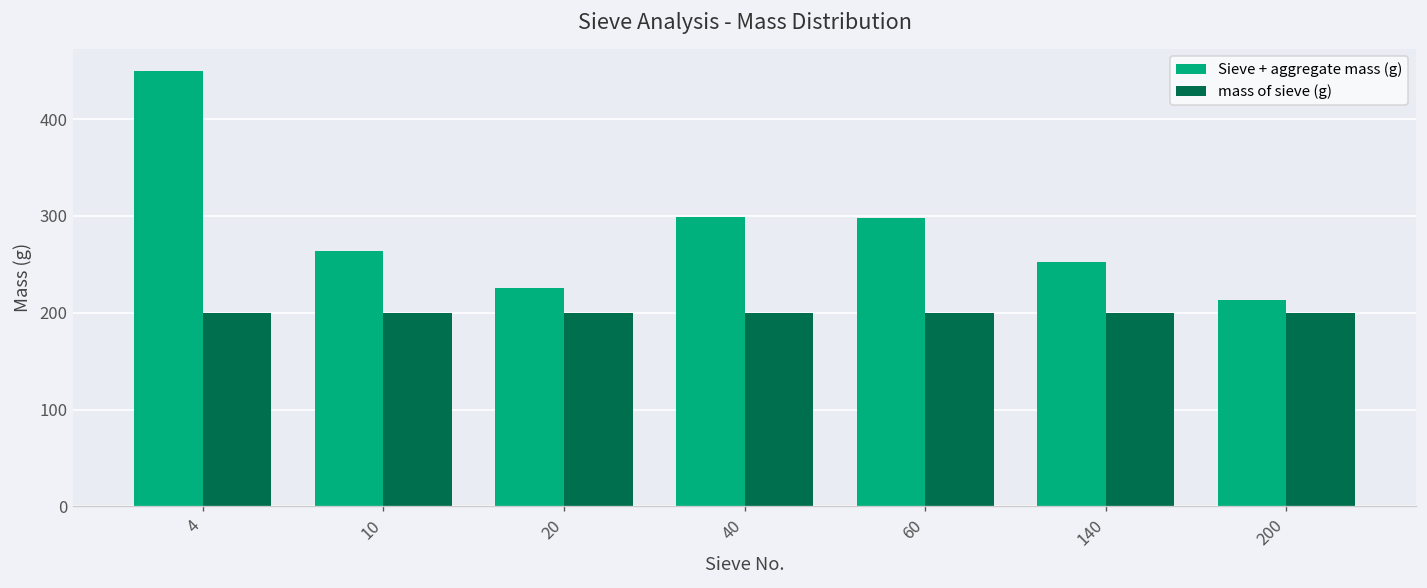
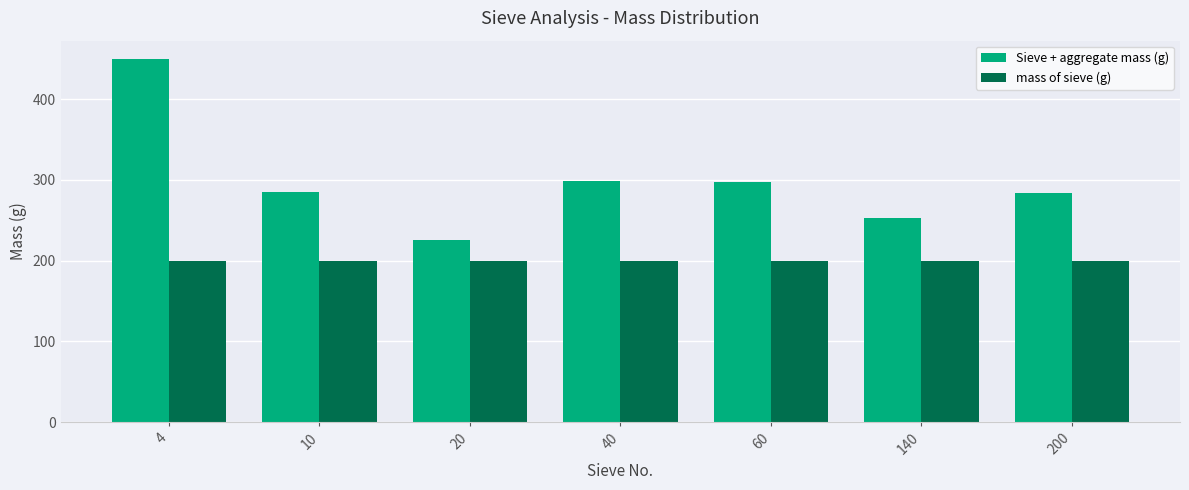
  {
    "Sieve + aggregate mass (g)": {
      "4": 450,
-     "10": 260,
+     "10": 290,
      "20": 230,
      "40": 300,
      "60": 300,
      "140": 250,
-     "200": 210
+     "200": 280
    },
    "mass of sieve (g)": {
      "4": 200,
      "10": 200,
      "20": 200,
      "40": 200,
      "60": 200,
      "140": 200,
      "200": 200
    }
  }
